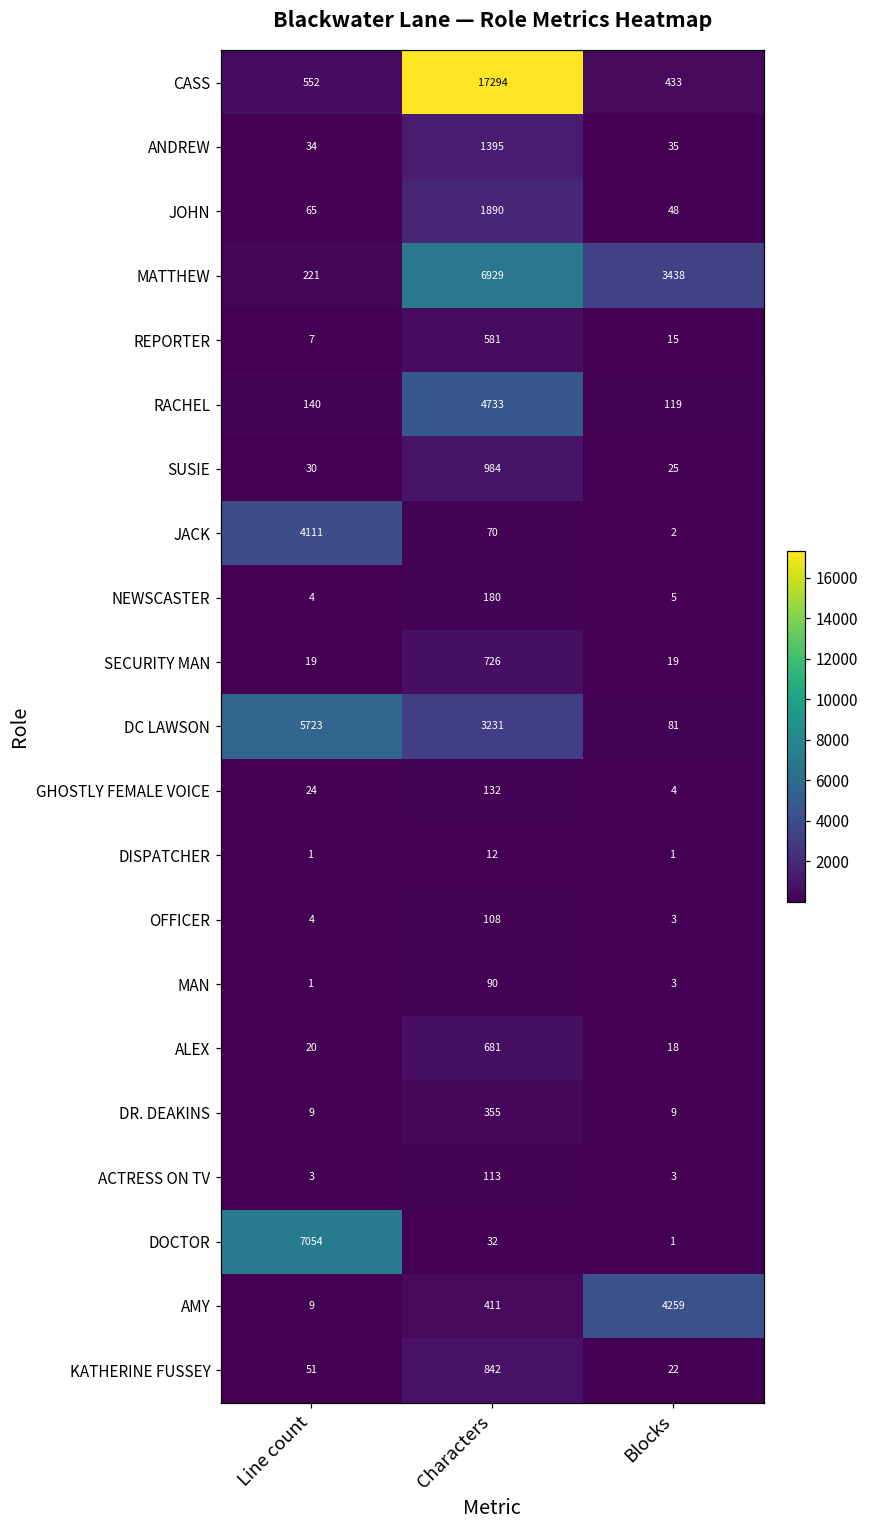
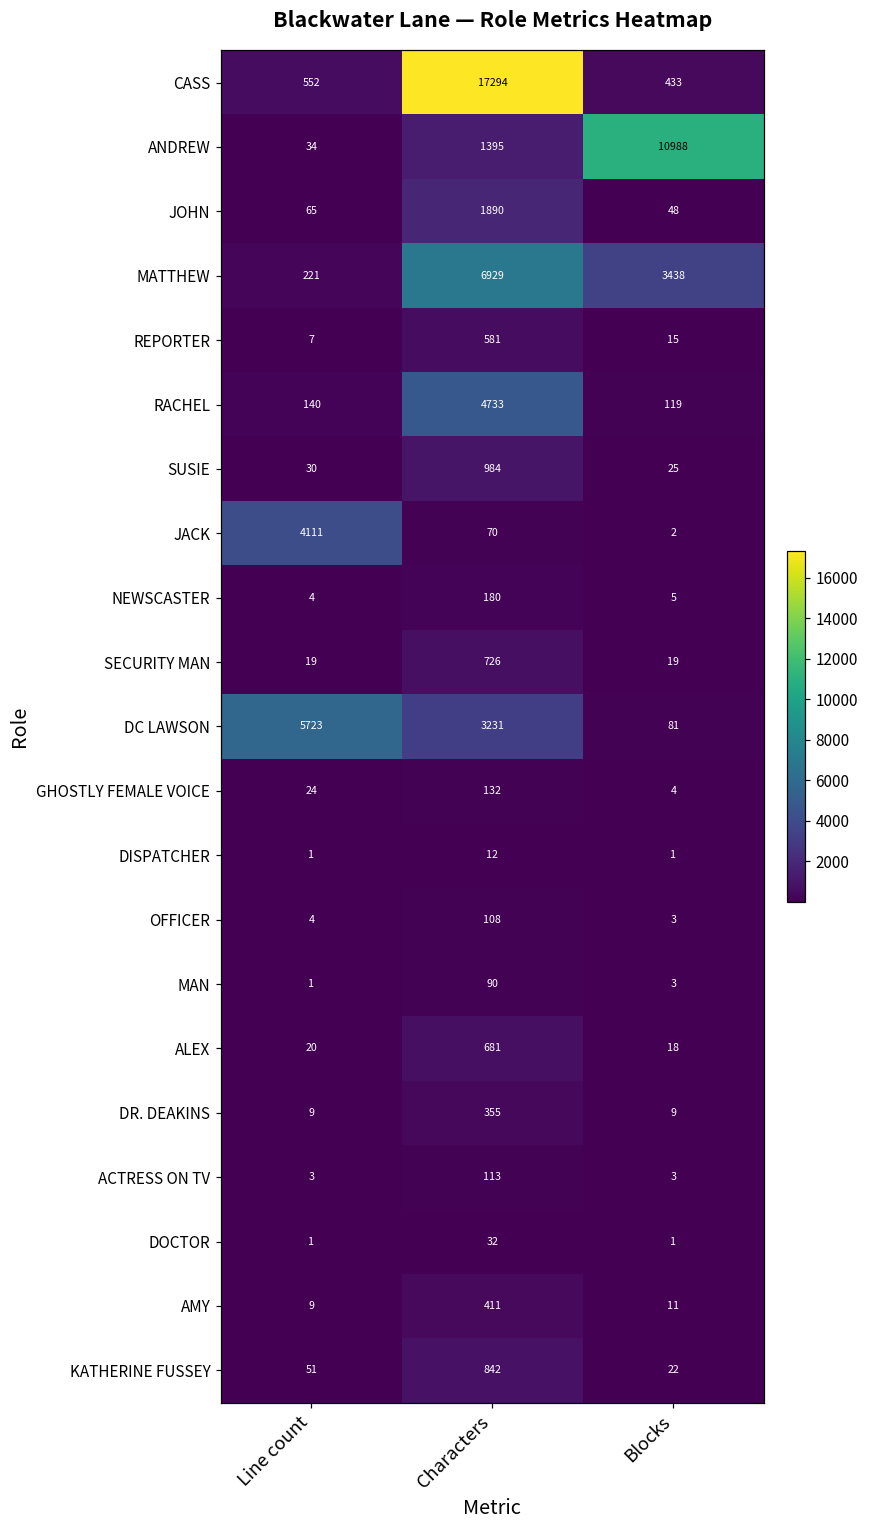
  {
    "CASS": {
      "Line count": 552,
      "Characters": 17294,
      "Blocks": 433
    },
    "ANDREW": {
      "Line count": 34,
      "Characters": 1395,
-     "Blocks": 35
+     "Blocks": 10988
    },
    "JOHN": {
      "Line count": 65,
      "Characters": 1890,
      "Blocks": 48
    },
    "MATTHEW": {
      "Line count": 221,
      "Characters": 6929,
      "Blocks": 3438
    },
    "REPORTER": {
      "Line count": 7,
      "Characters": 581,
      "Blocks": 15
    },
    "RACHEL": {
      "Line count": 140,
      "Characters": 4733,
      "Blocks": 119
    },
    "SUSIE": {
      "Line count": 30,
      "Characters": 984,
      "Blocks": 25
    },
    "JACK": {
      "Line count": 4111,
      "Characters": 70,
      "Blocks": 2
    },
    "NEWSCASTER": {
      "Line count": 4,
      "Characters": 180,
      "Blocks": 5
    },
    "SECURITY MAN": {
      "Line count": 19,
      "Characters": 726,
      "Blocks": 19
    },
    "DC LAWSON": {
      "Line count": 5723,
      "Characters": 3231,
      "Blocks": 81
    },
    "GHOSTLY FEMALE VOICE": {
      "Line count": 24,
      "Characters": 132,
      "Blocks": 4
    },
    "DISPATCHER": {
      "Line count": 1,
      "Characters": 12,
      "Blocks": 1
    },
    "OFFICER": {
      "Line count": 4,
      "Characters": 108,
      "Blocks": 3
    },
    "MAN": {
      "Line count": 1,
      "Characters": 90,
      "Blocks": 3
    },
    "ALEX": {
      "Line count": 20,
      "Characters": 681,
      "Blocks": 18
    },
    "DR. DEAKINS": {
      "Line count": 9,
      "Characters": 355,
      "Blocks": 9
    },
    "ACTRESS ON TV": {
      "Line count": 3,
      "Characters": 113,
      "Blocks": 3
    },
    "DOCTOR": {
-     "Line count": 7054,
+     "Line count": 1,
      "Characters": 32,
      "Blocks": 1
    },
    "AMY": {
      "Line count": 9,
      "Characters": 411,
-     "Blocks": 4259
+     "Blocks": 11
    },
    "KATHERINE FUSSEY": {
      "Line count": 51,
      "Characters": 842,
      "Blocks": 22
    }
  }
